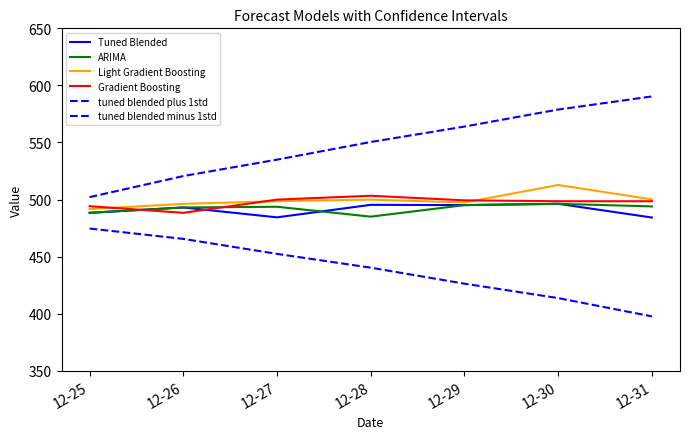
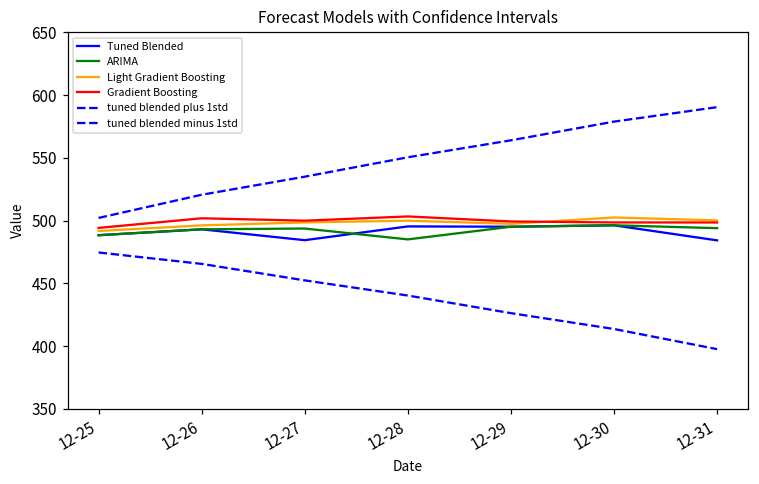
  {
    "ARIMA": {
      "12-27": 494,
      "12-28": 485,
      "12-31": 494
    },
    "Light Gradient Boosting": {
      "12-25": 492,
      "12-26": 496,
      "12-28": 500,
-     "12-30": 513
+     "12-30": 503
    },
    "Gradient Boosting": {
      "12-25": 494,
-     "12-26": 488,
+     "12-26": 502,
      "12-28": 503,
      "12-30": 499
    }
  }
